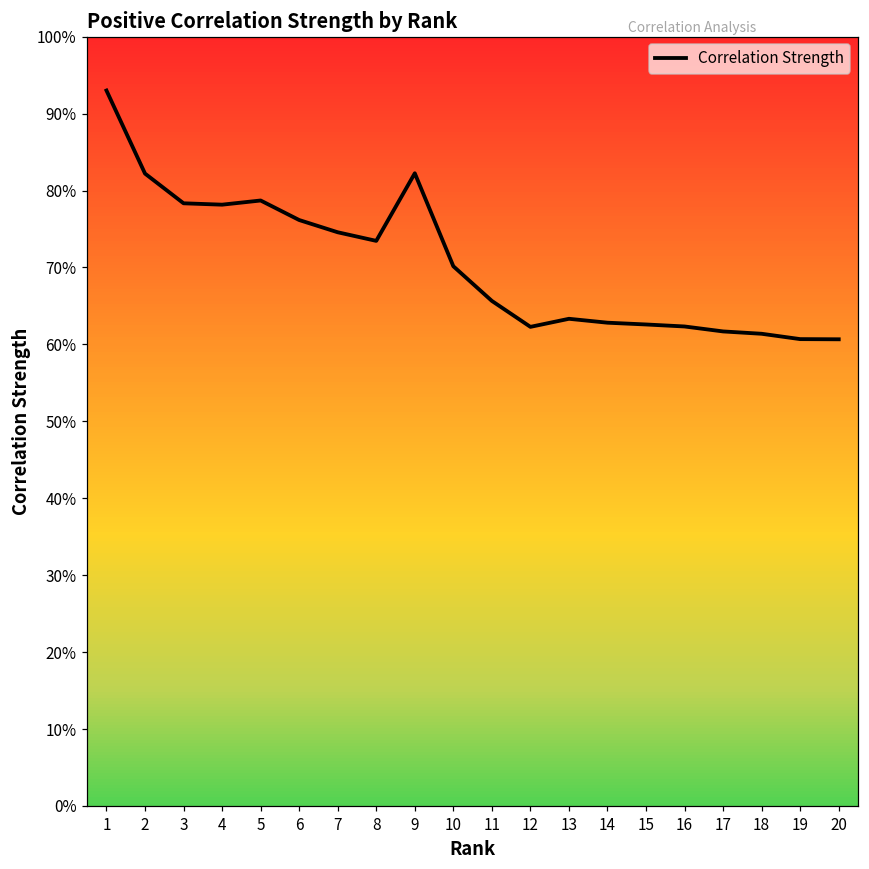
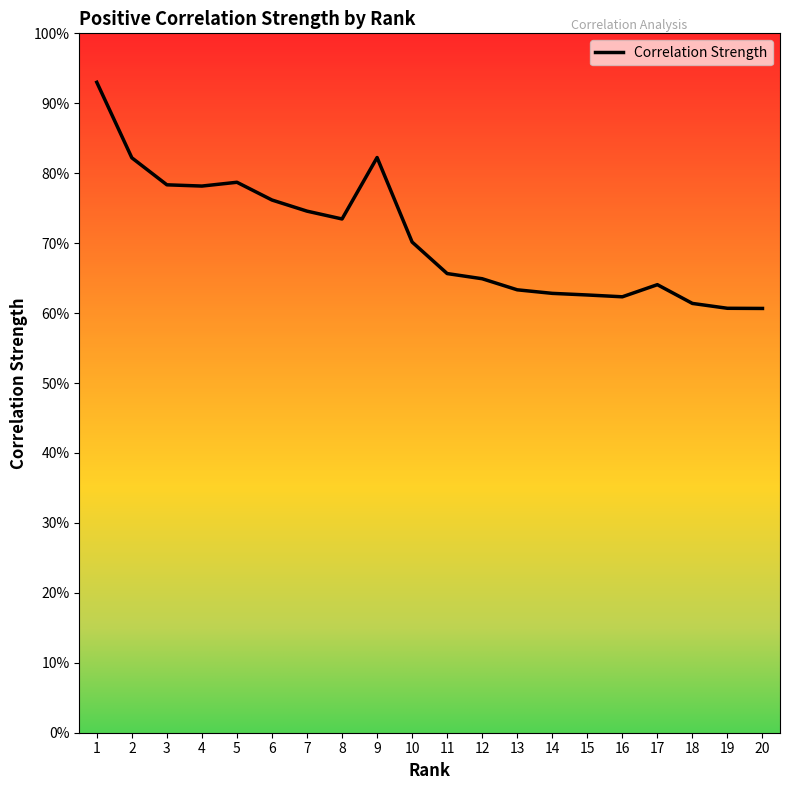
  {
    "1": "93%",
    "2": "82%",
    "3": "78%",
    "4": "78%",
    "5": "79%",
    "6": "76%",
    "7": "75%",
    "8": "73%",
    "9": "82%",
    "10": "70%",
    "11": "66%",
-   "12": "62%",
+   "12": "65%",
    "13": "63%",
    "14": "63%",
    "15": "63%",
    "16": "62%",
-   "17": "62%",
+   "17": "64%",
    "18": "61%",
    "19": "61%",
    "20": "61%"
  }
